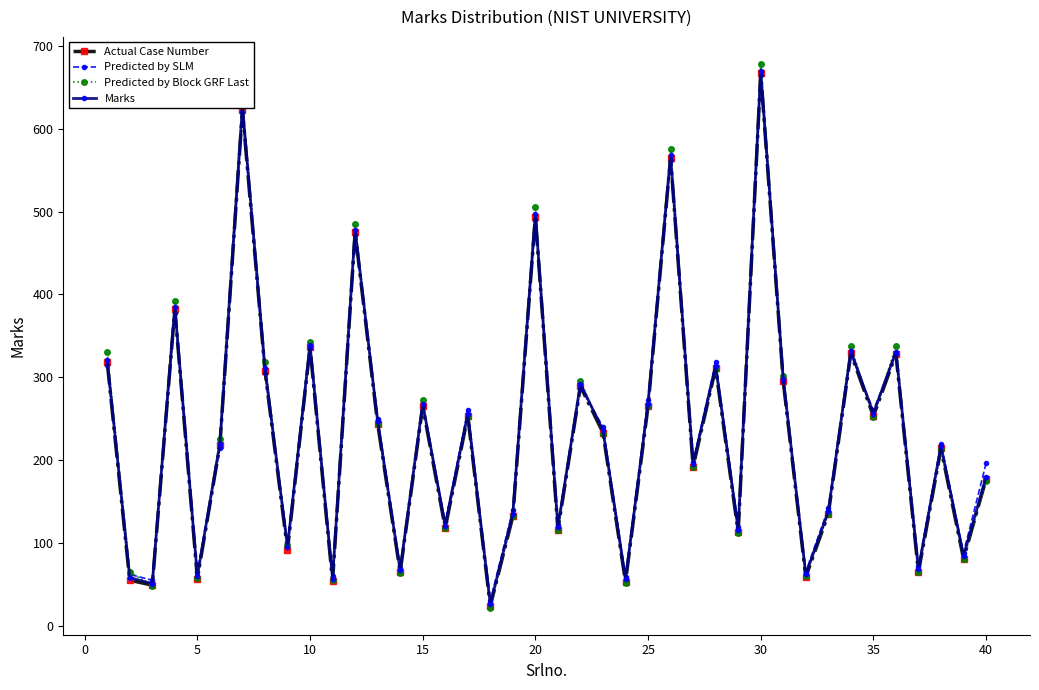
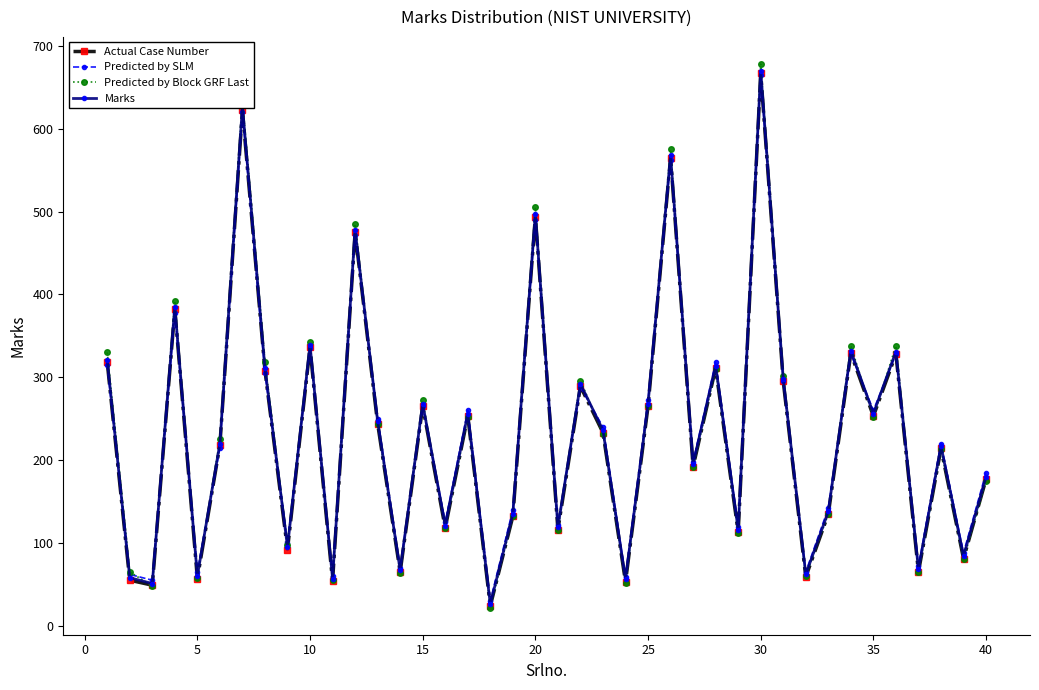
  {
    "Predicted by SLM": {
      "5": 70,
      "20": 490,
      "25": 270,
      "35": 260,
-     "40": 200
+     "40": 190
    },
    "Predicted by Block GRF Last": {
      "15": 270,
      "20": 510,
      "30": 680
    }
  }
